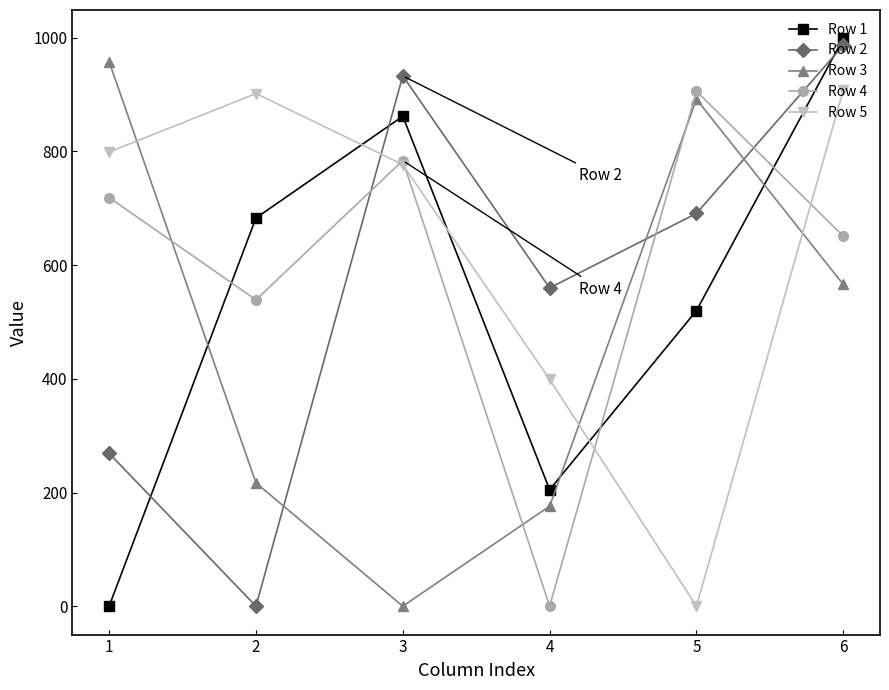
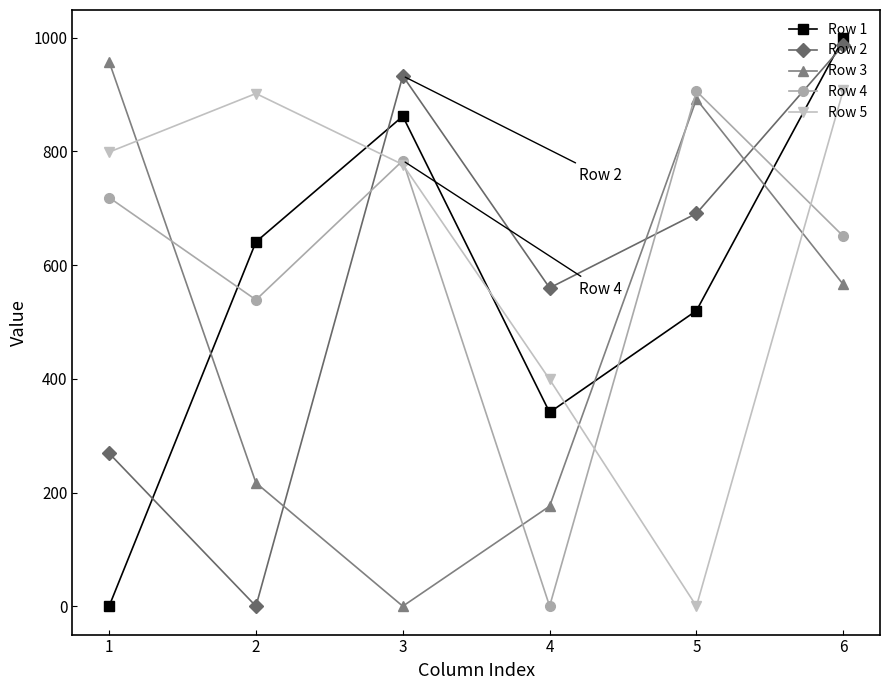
  {
    "Row 1": {
      "1": 0,
-     "2": 680,
-     "4": 210,
+     "2": 640,
+     "4": 340,
      "5": 520,
      "6": 1000
    }
  }
